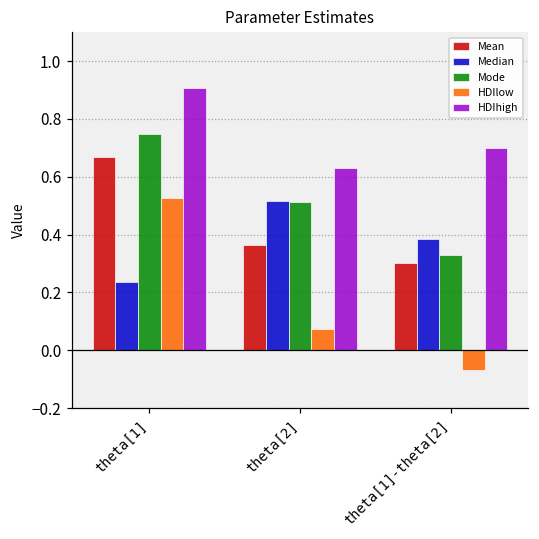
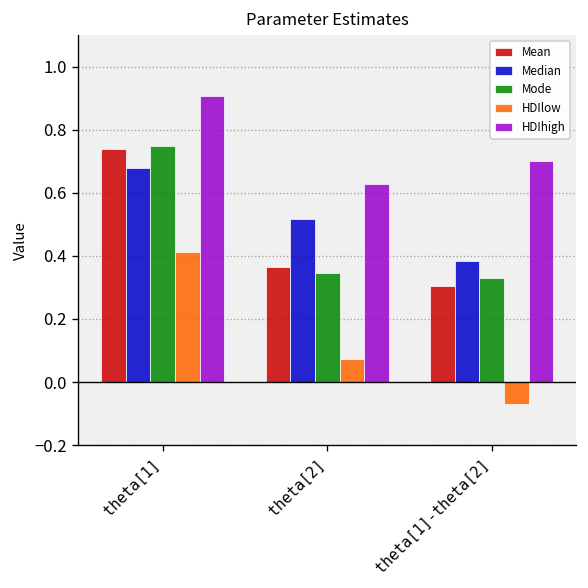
  {
    "Mean": {
-     "theta[1]": 0.67,
+     "theta[1]": 0.74,
      "theta[2]": 0.36,
      "theta[1]-theta[2]": 0.30
    },
    "Median": {
-     "theta[1]": 0.23,
+     "theta[1]": 0.68,
      "theta[2]": 0.52,
      "theta[1]-theta[2]": 0.38
    },
    "Mode": {
      "theta[1]": 0.75,
-     "theta[2]": 0.51,
+     "theta[2]": 0.34,
      "theta[1]-theta[2]": 0.33
    },
    "HDIlow": {
-     "theta[1]": 0.53,
+     "theta[1]": 0.41,
      "theta[2]": 0.07,
      "theta[1]-theta[2]": -0.07
    },
    "HDIhigh": {
      "theta[1]": 0.91,
      "theta[2]": 0.63,
      "theta[1]-theta[2]": 0.70
    }
  }
